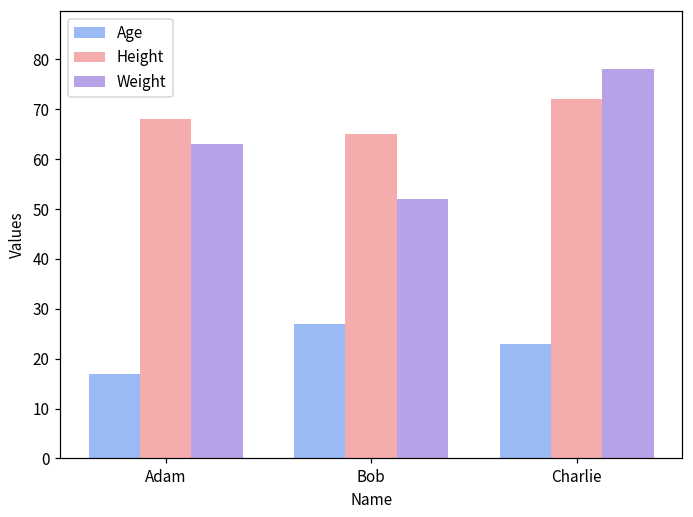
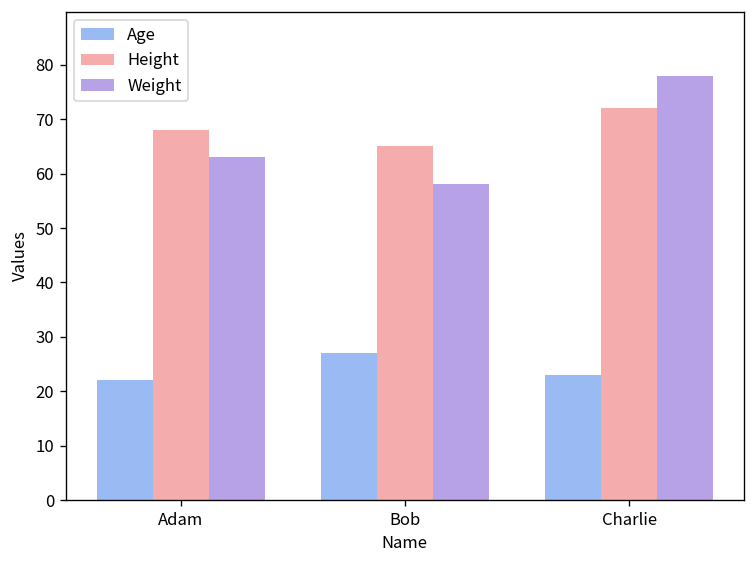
  {
    "Age": {
-     "Adam": 17,
+     "Adam": 22,
      "Bob": 27,
      "Charlie": 23
    },
    "Height": {
      "Adam": 68,
      "Bob": 65,
      "Charlie": 72
    },
    "Weight": {
      "Adam": 63,
-     "Bob": 52,
+     "Bob": 58,
      "Charlie": 78
    }
  }
